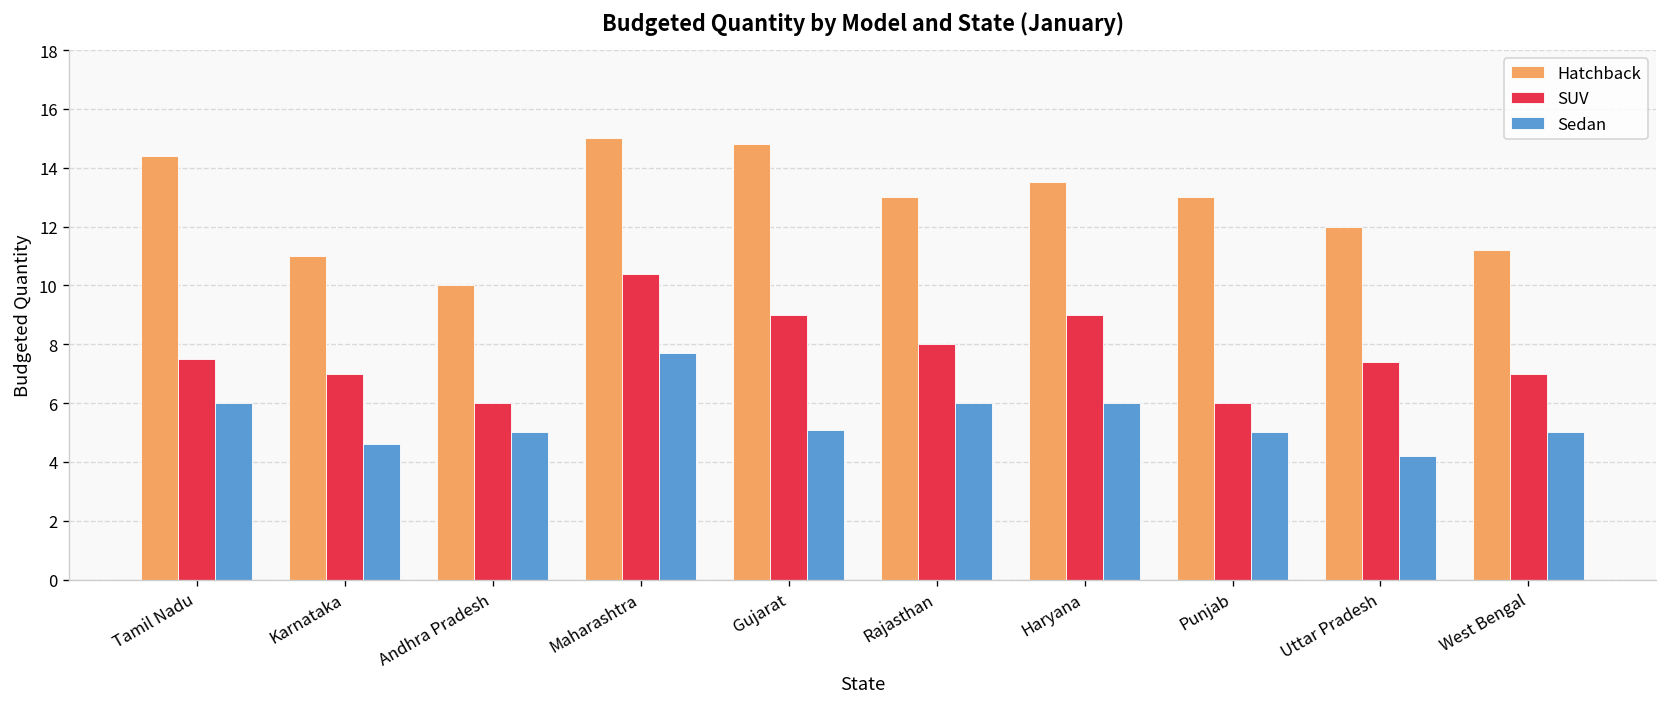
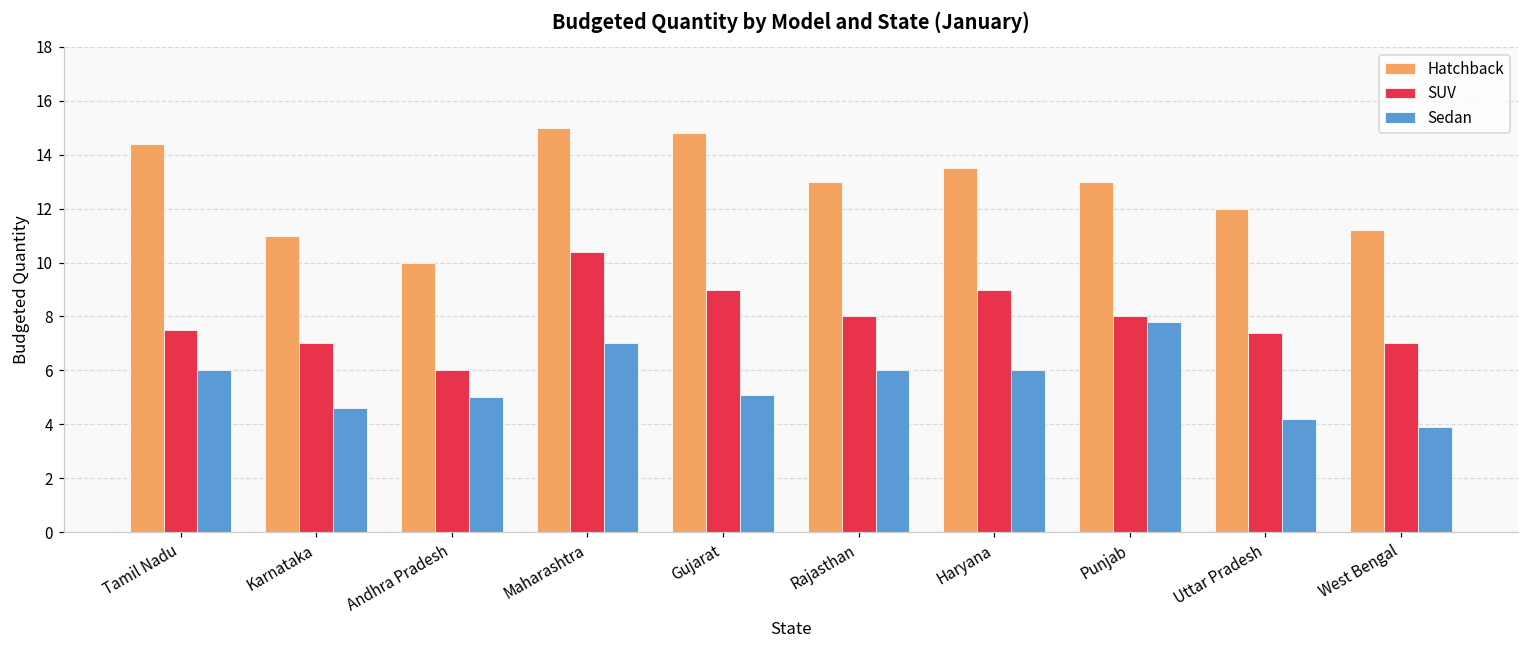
  {
    "Hatchback": {
      "Tamil Nadu": 14.4,
      "Karnataka": 11.0,
      "Andhra Pradesh": 10.0,
      "Maharashtra": 15.0,
      "Gujarat": 14.8,
      "Rajasthan": 13.0,
      "Haryana": 13.5,
      "Punjab": 13.0,
      "Uttar Pradesh": 12.0,
      "West Bengal": 11.2
    },
    "SUV": {
      "Tamil Nadu": 7.5,
      "Karnataka": 7,
      "Andhra Pradesh": 6,
      "Maharashtra": 10.4,
      "Gujarat": 9,
      "Rajasthan": 8,
      "Haryana": 9,
-     "Punjab": 6,
+     "Punjab": 8,
      "Uttar Pradesh": 7.4,
      "West Bengal": 7
    },
    "Sedan": {
      "Tamil Nadu": 6.0,
      "Karnataka": 4.6,
      "Andhra Pradesh": 5.0,
-     "Maharashtra": 7.7,
+     "Maharashtra": 7.0,
      "Gujarat": 5.1,
      "Rajasthan": 6.0,
      "Haryana": 6.0,
-     "Punjab": 5.0,
+     "Punjab": 7.8,
      "Uttar Pradesh": 4.2,
-     "West Bengal": 5.0
+     "West Bengal": 3.9
    }
  }
